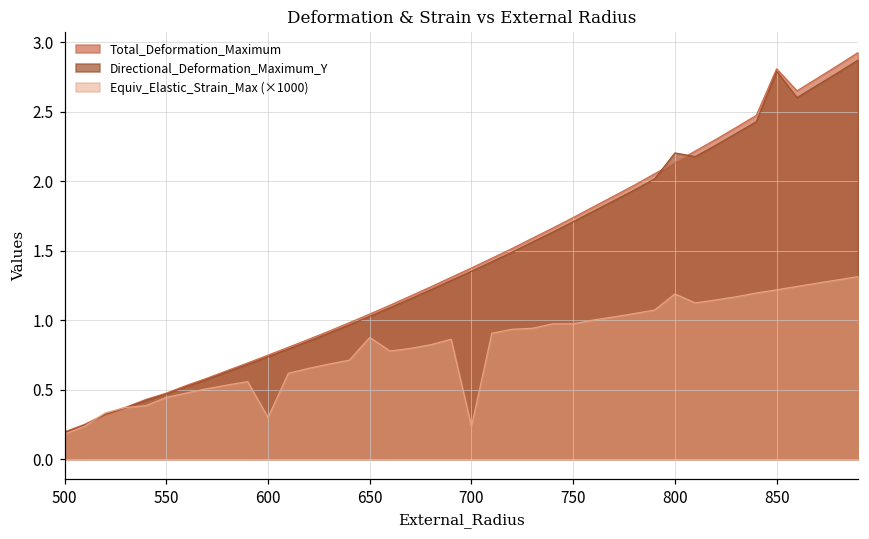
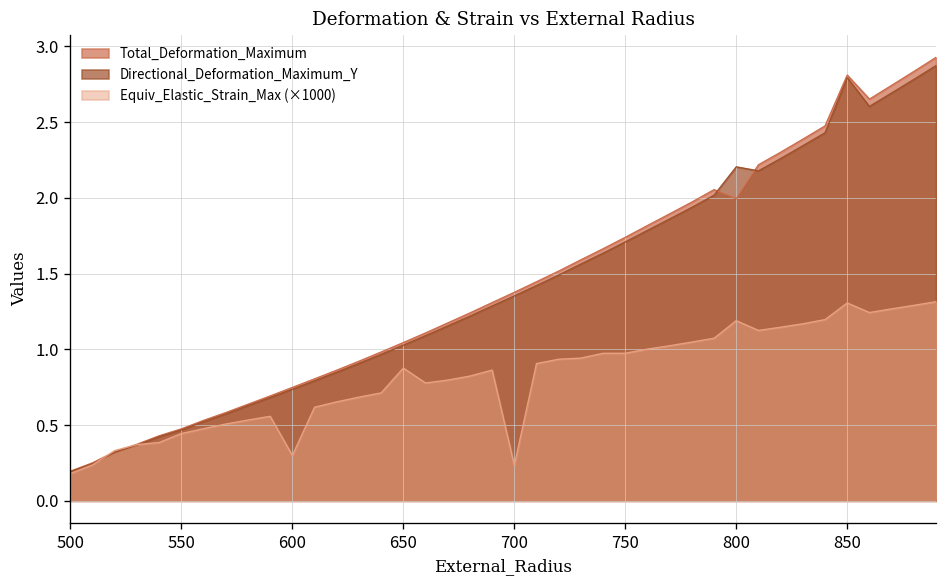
  {
    "Total_Deformation_Maximum": {
      "700": 1.38,
      "750": 1.74,
-     "800": 2.13
+     "800": 1.99
    },
    "Directional_Deformation_Maximum_Y": {
      "700": 1.35,
      "750": 1.71,
      "800": 2.20
    },
    "Equiv_Elastic_Strain_Max (×1000)": {
      "550": 0.44,
      "600": 0.30,
      "650": 0.88,
      "700": 0.23,
      "750": 0.97,
      "800": 1.19,
-     "850": 1.22
+     "850": 1.31
    }
  }
